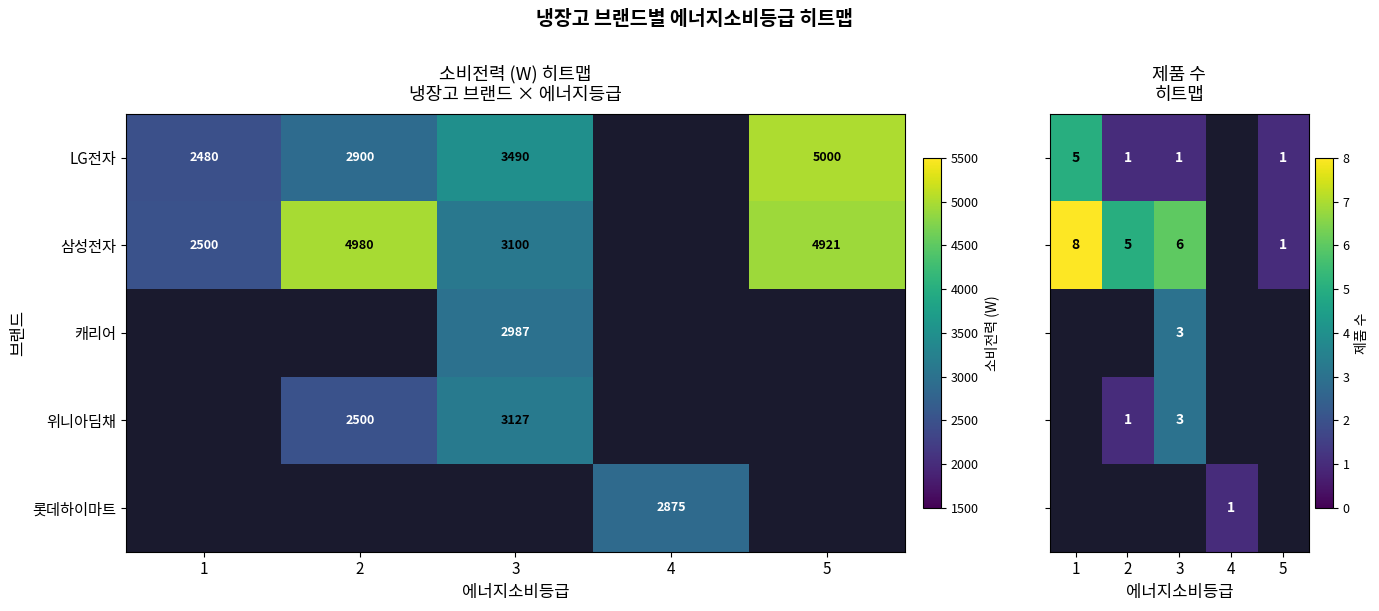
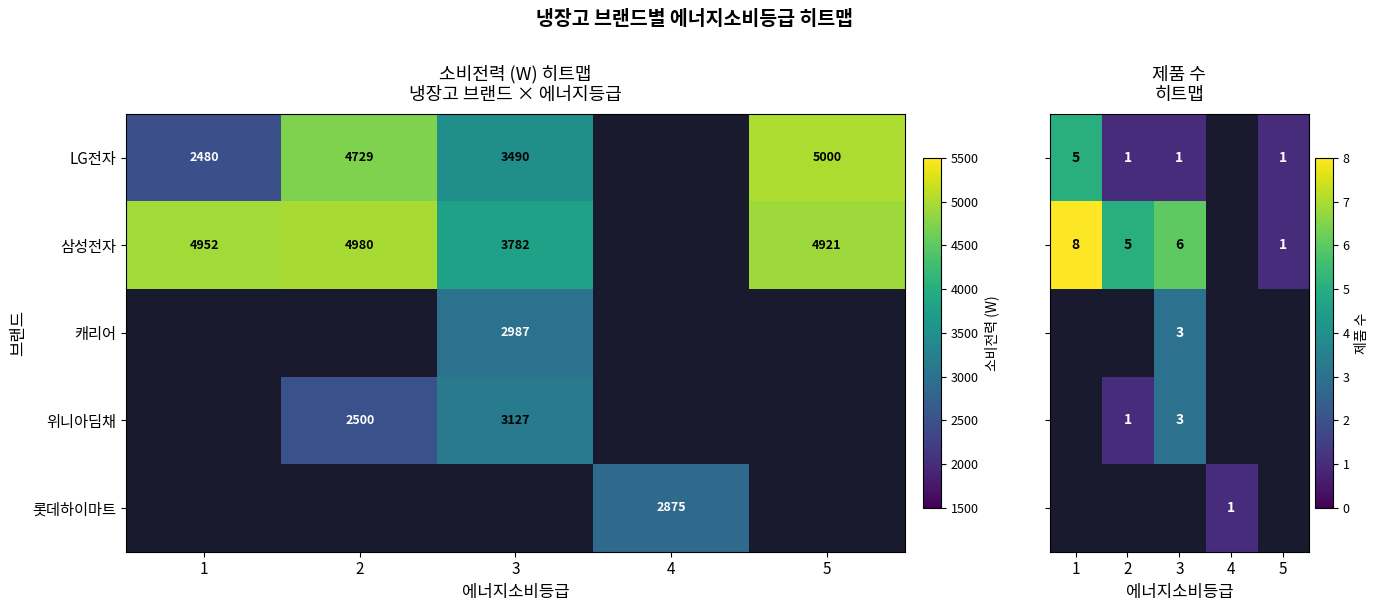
  {
    "소비전력 (W) 히트맵 냉장고 브랜드 × 에너지등급": {
      "LG전자": {
        "1": 2480,
-       "2": 2900,
+       "2": 4729,
        "3": 3490,
        "5": 5000
      },
      "삼성전자": {
-       "1": 2500,
+       "1": 4952,
        "2": 4980,
-       "3": 3100,
+       "3": 3782,
        "5": 4921
      },
      "캐리어": {
        "3": 2987
      },
      "위니아딤채": {
        "2": 2500,
        "3": 3127
      },
      "롯데하이마트": {
        "4": 2875
      }
    }
  }
